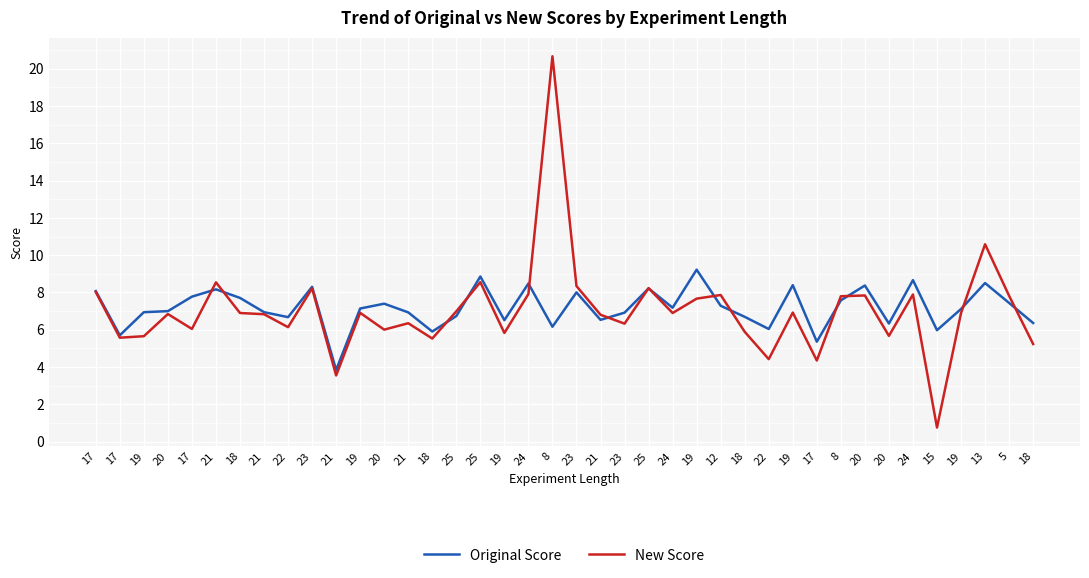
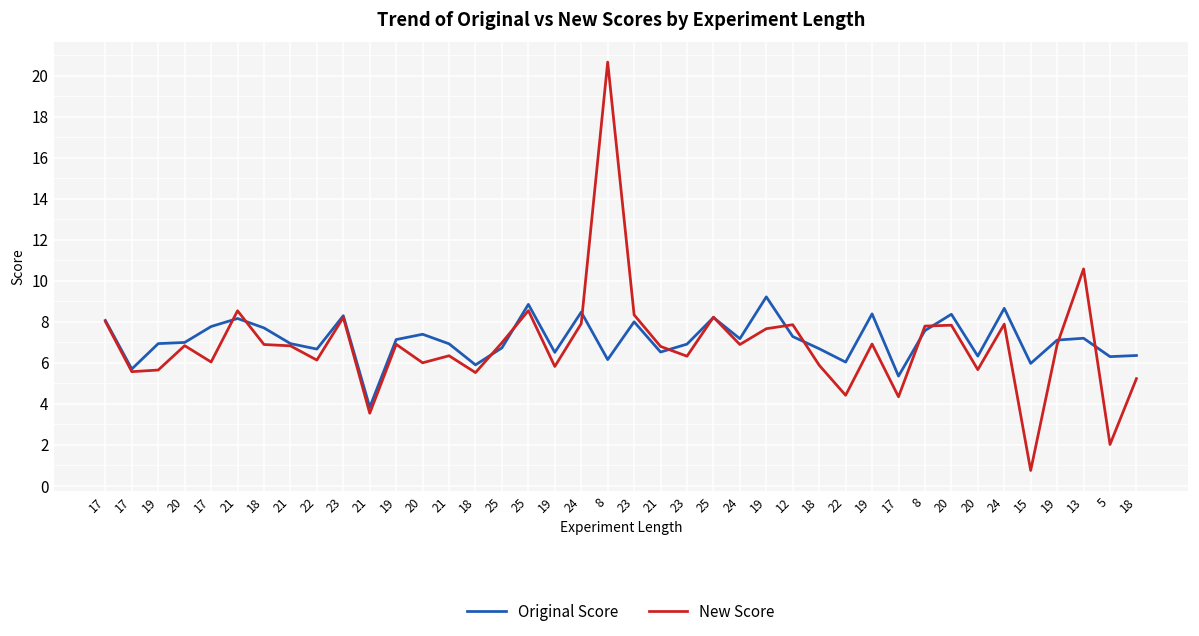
  {
    "Original Score": {
      "12": 7.3,
      "15": 6.0,
-     "13": 8.5,
-     "5": 7.4
+     "13": 7.2,
+     "5": 6.3
    },
    "New Score": {
      "12": 7.9,
      "15": 0.8,
      "13": 10.6,
-     "5": 7.8
+     "5": 2.0
    }
  }
